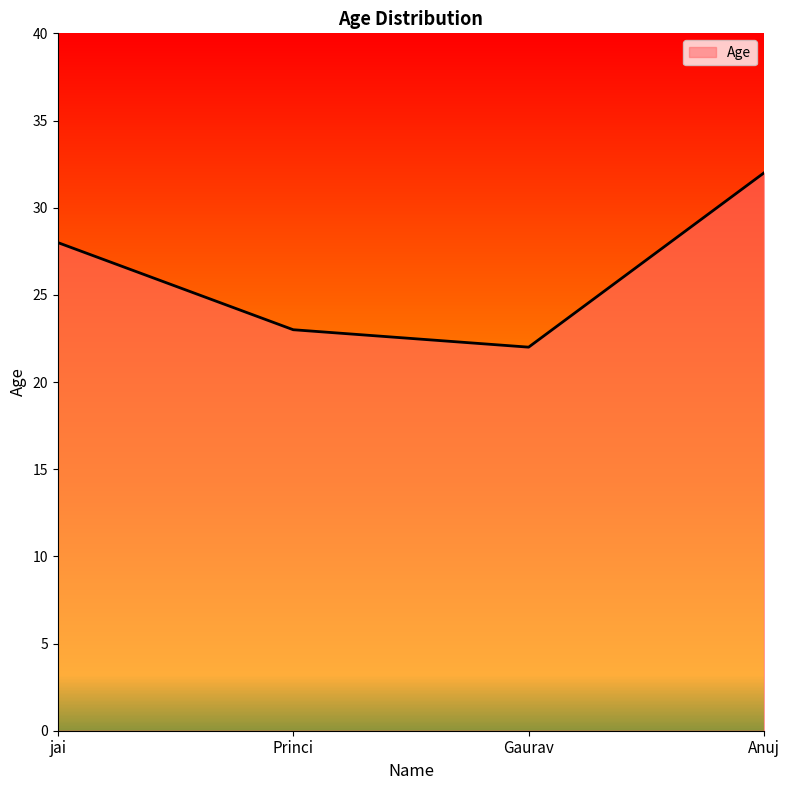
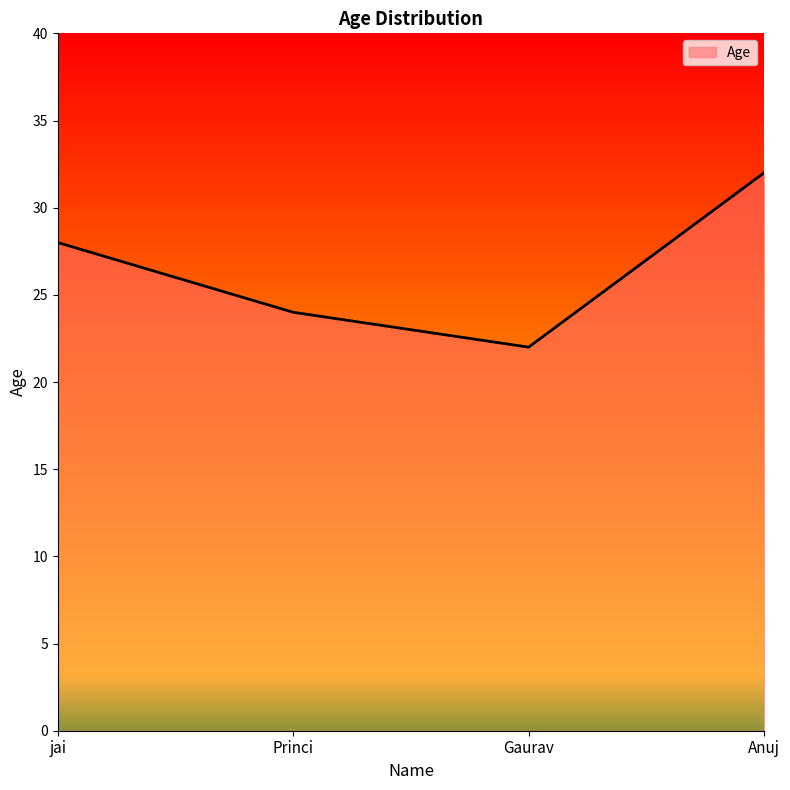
  {
    "jai": 28,
-   "Princi": 23,
+   "Princi": 24,
    "Gaurav": 22,
    "Anuj": 32
  }
